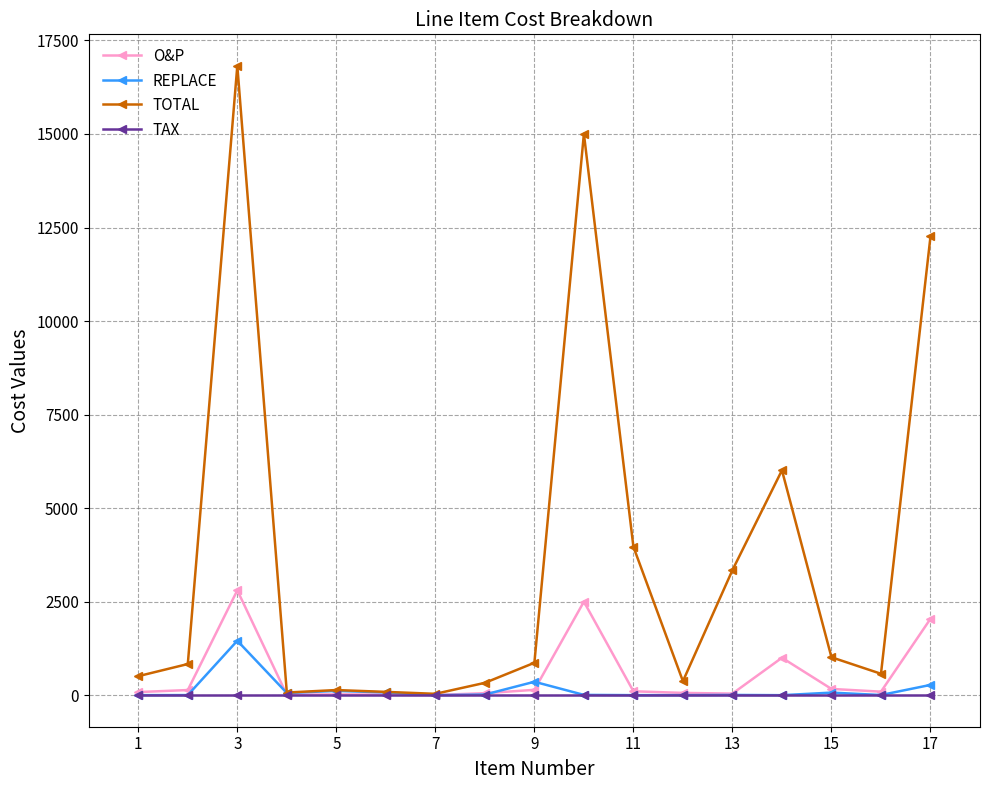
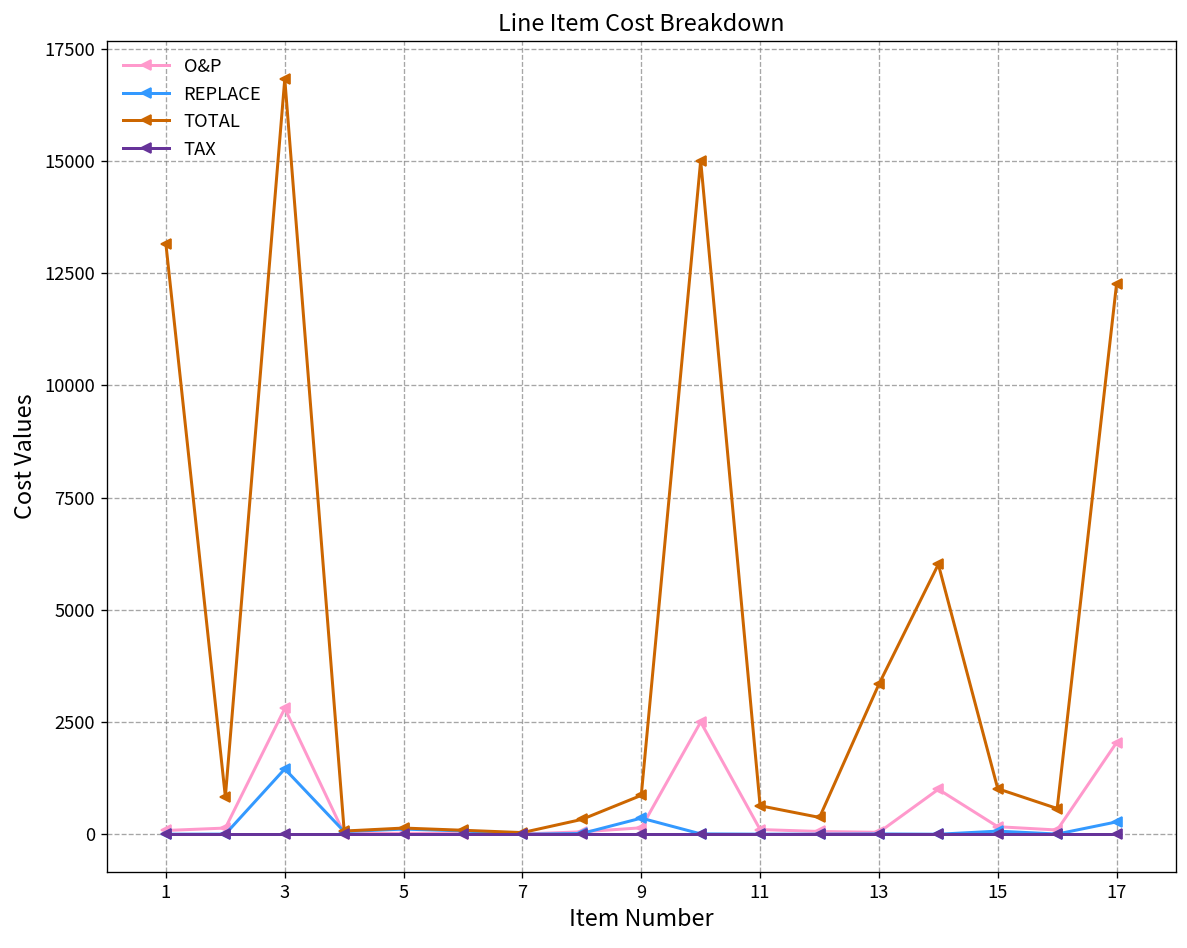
  {
    "O&P": {
      "1": 100,
      "3": 2800,
      "9": 100,
      "11": 100,
      "15": 200,
      "17": 2000
    },
    "REPLACE": {
      "3": 1500,
      "9": 400,
      "15": 100,
      "17": 300
    },
    "TOTAL": {
-     "1": 500,
+     "1": 13100,
      "3": 16800,
      "9": 900,
-     "11": 4000,
+     "11": 600,
      "13": 3300,
      "15": 1000,
      "17": 12300
    },
    "TAX": {
      "3": 0,
      "9": 0,
      "15": 0,
      "17": 0
    }
  }
